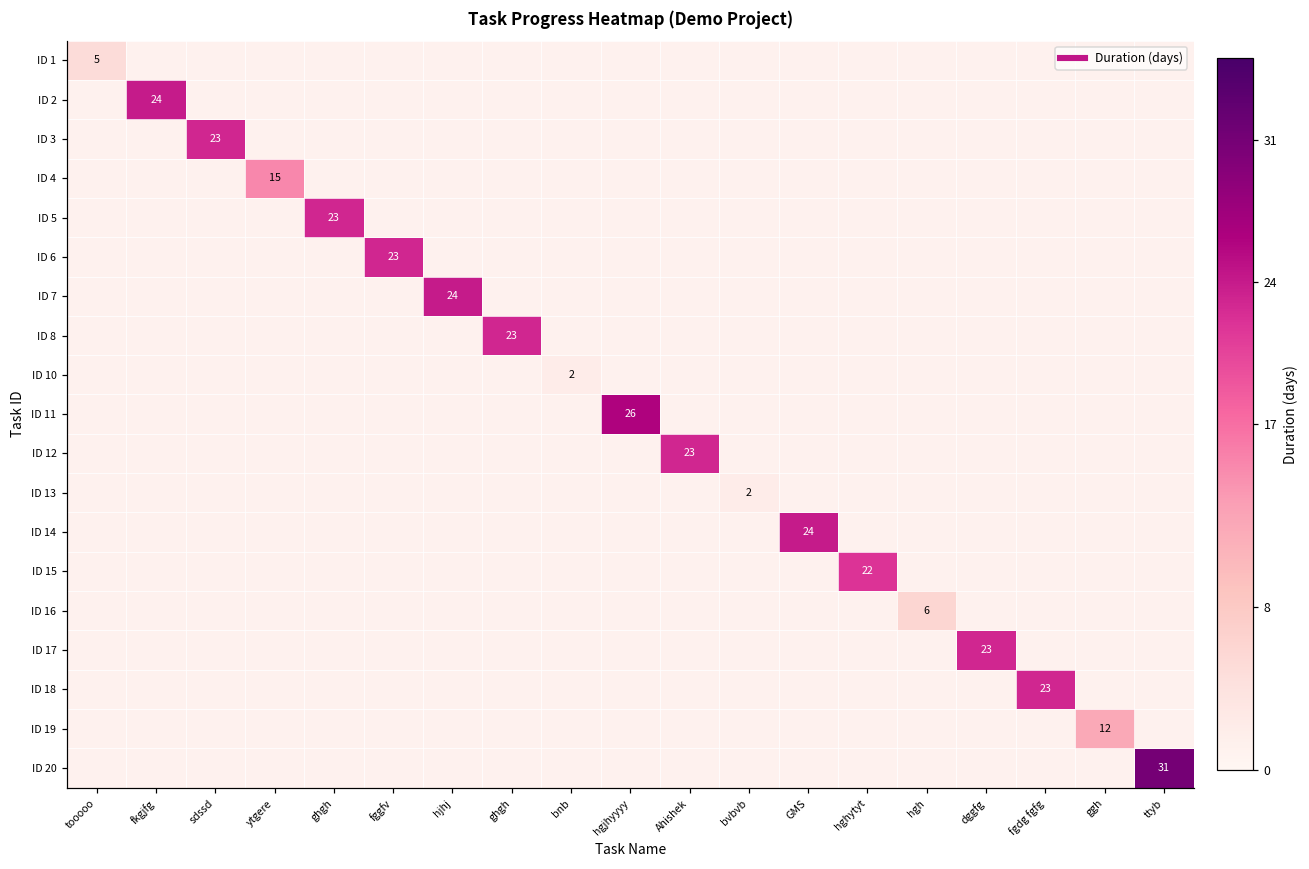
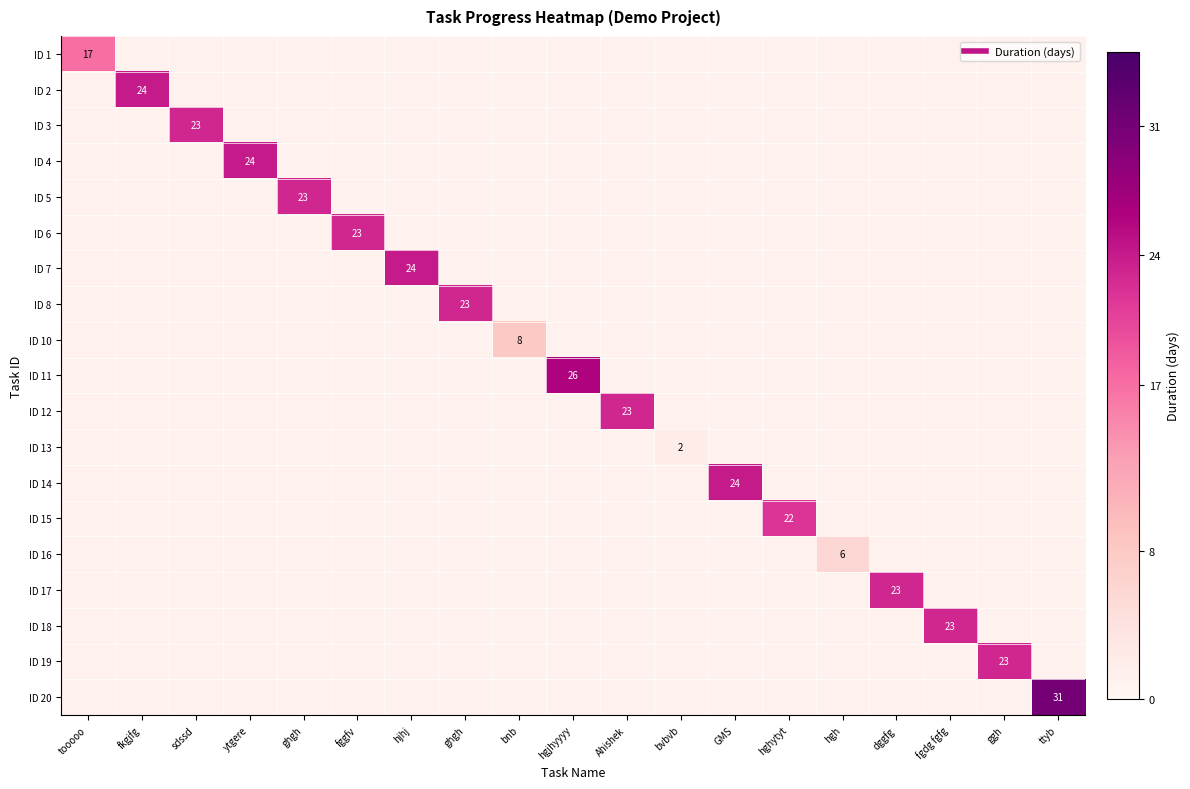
  {
    "ID 1": {
-     "tooooo": 5
+     "tooooo": 17
    },
    "ID 2": {
      "fkgjfg": 24
    },
    "ID 3": {
      "sdssd": 23
    },
    "ID 4": {
-     "ytgere": 15
+     "ytgere": 24
    },
    "ID 6": {
      "fggfv": 23
    },
    "ID 7": {
      "hjhj": 24
    },
    "ID 10": {
-     "bnb": 2
+     "bnb": 8
    },
    "ID 11": {
      "hgjhyyyy": 26
    },
    "ID 12": {
      "Ahishek": 23
    },
    "ID 13": {
      "bvbvb": 2
    },
    "ID 14": {
      "GMS": 24
    },
    "ID 15": {
      "hghytyt": 22
    },
    "ID 16": {
      "hgh": 6
    },
    "ID 17": {
      "dggfg": 23
    },
    "ID 18": {
      "fgdg fgfg": 23
    },
    "ID 19": {
-     "ggh": 12
+     "ggh": 23
    },
    "ID 20": {
      "ttyb": 31
    }
  }
